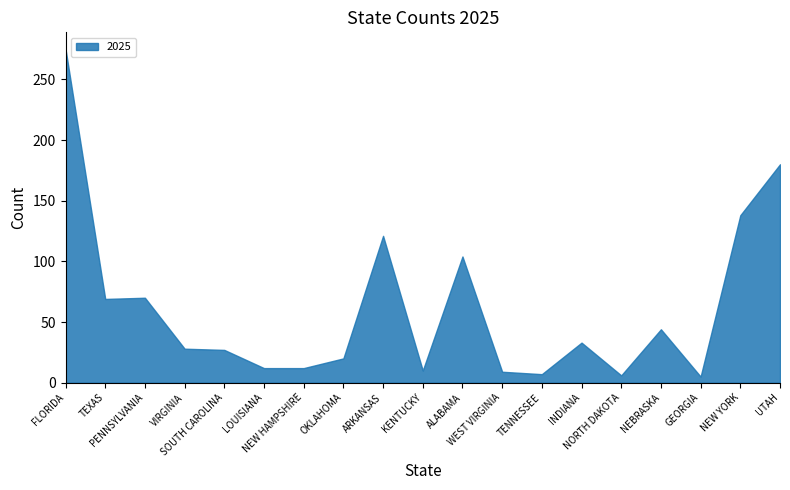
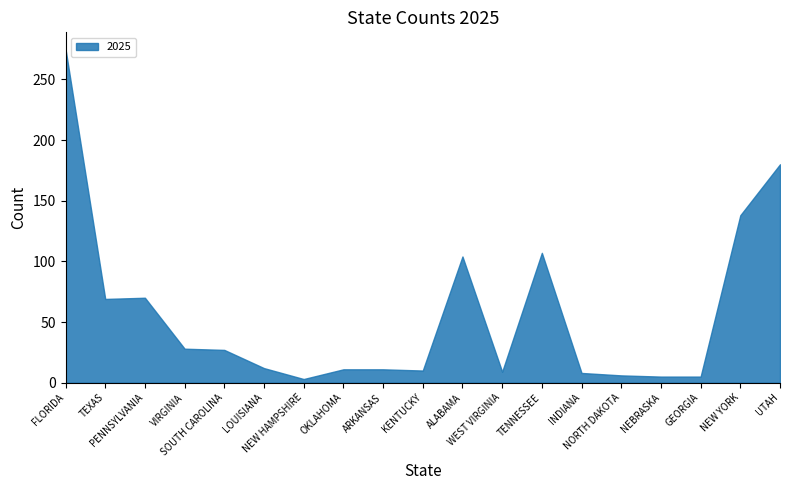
  {
    "FLORIDA": 275,
    "TEXAS": 69,
    "PENNSYLVANIA": 70,
    "VIRGINIA": 28,
    "SOUTH CAROLINA": 27,
    "LOUISIANA": 12,
-   "NEW HAMPSHIRE": 12,
-   "OKLAHOMA": 20,
-   "ARKANSAS": 121,
+   "NEW HAMPSHIRE": 3,
+   "OKLAHOMA": 11,
+   "ARKANSAS": 11,
    "KENTUCKY": 10,
    "ALABAMA": 104,
    "WEST VIRGINIA": 9,
-   "TENNESSEE": 7,
-   "INDIANA": 33,
+   "TENNESSEE": 107,
+   "INDIANA": 8,
    "NORTH DAKOTA": 6,
-   "NEBRASKA": 44,
+   "NEBRASKA": 5,
    "GEORGIA": 5,
    "NEW YORK": 138,
    "UTAH": 180
  }
